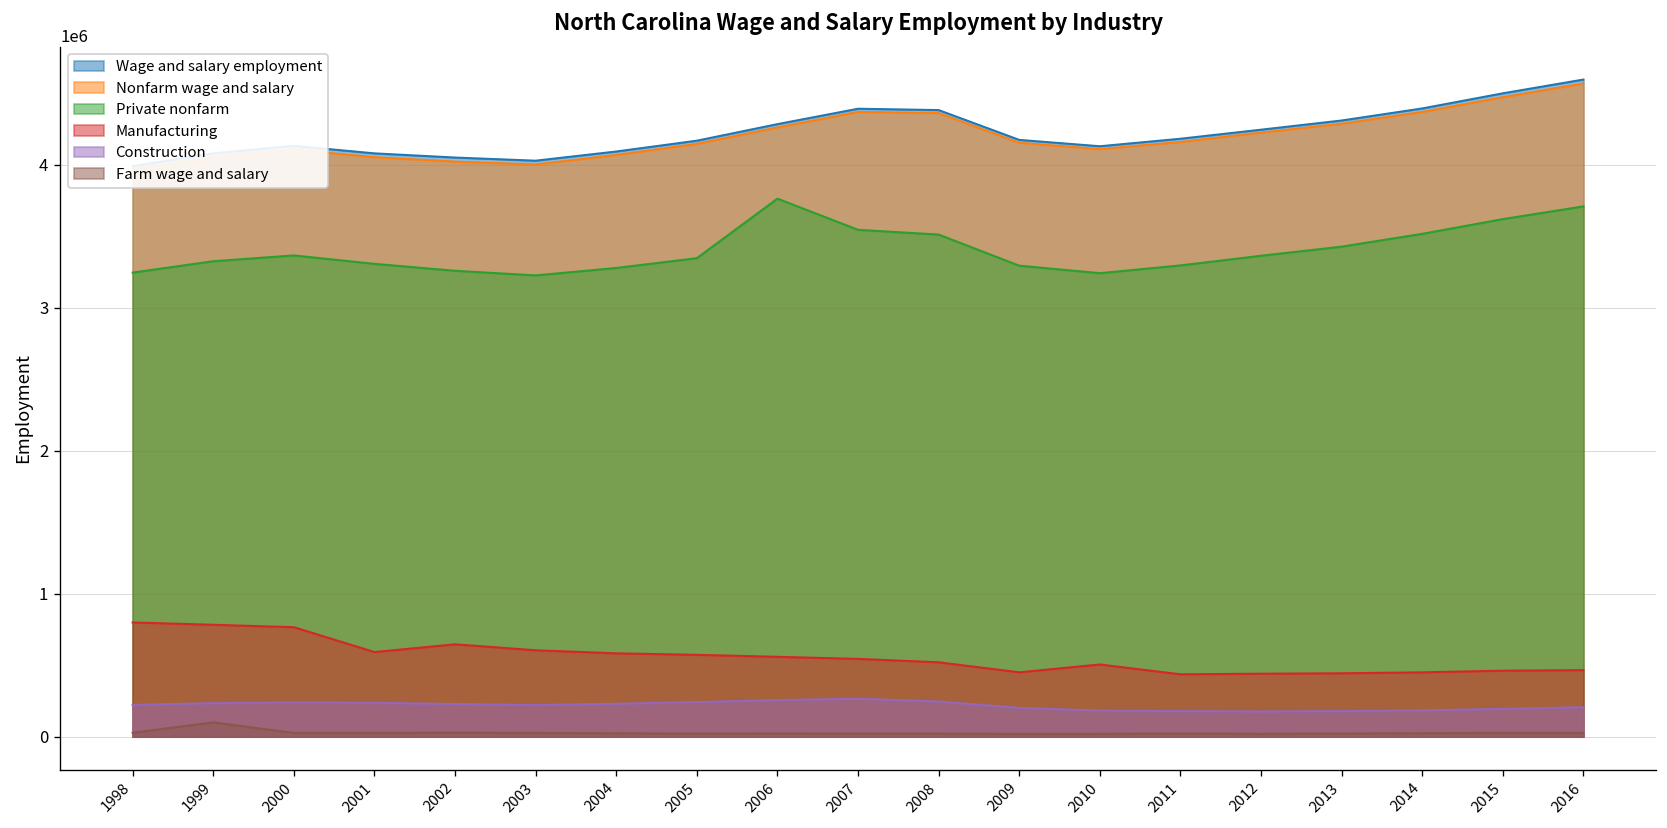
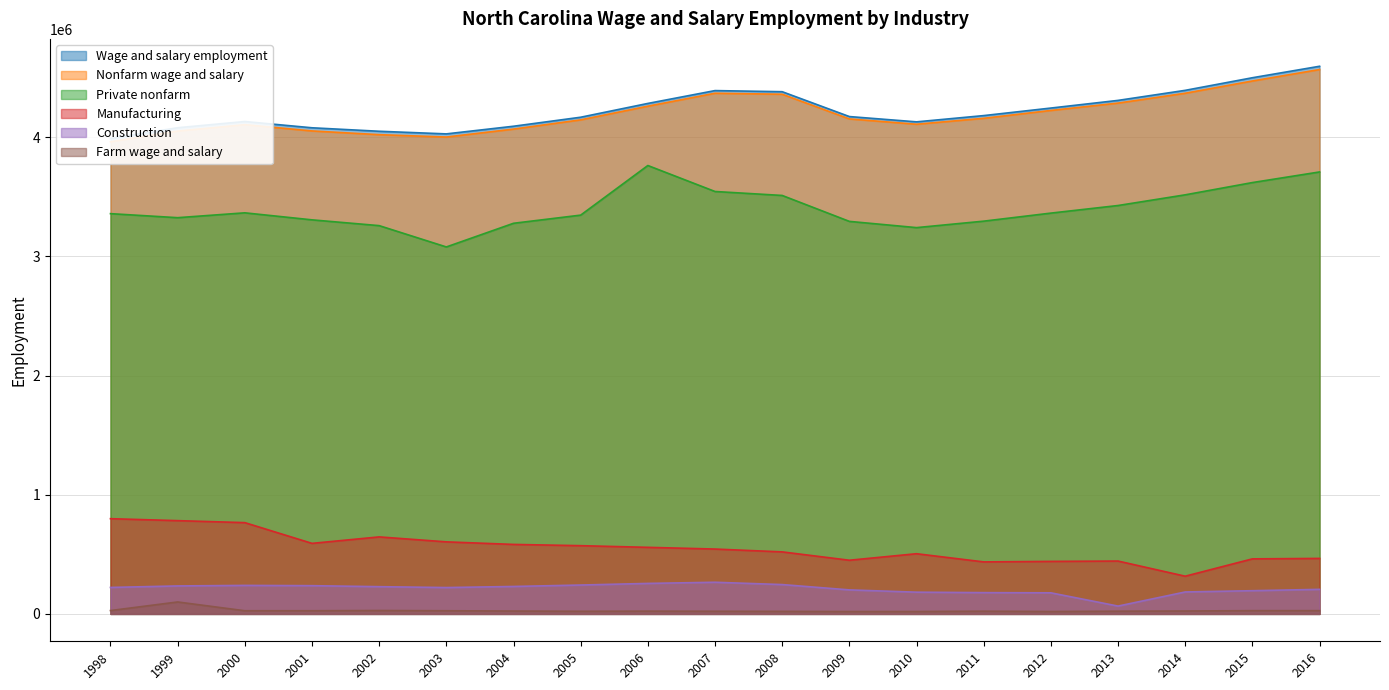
  {
    "Wage and salary employment": {
      "2001": 4080000,
      "2002": 4050000,
      "2003": 4030000,
      "2004": 4090000,
      "2005": 4170000,
      "2006": 4280000,
      "2007": 4390000,
      "2011": 4180000,
      "2013": 4310000,
      "2014": 4390000,
      "2015": 4500000,
      "2016": 4590000
    },
    "Nonfarm wage and salary": {
      "2001": 4050000,
      "2002": 4020000,
      "2003": 4000000,
      "2004": 4070000,
      "2005": 4150000,
      "2006": 4260000,
      "2007": 4370000,
      "2011": 4160000,
      "2013": 4290000,
      "2014": 4370000,
      "2015": 4470000,
      "2016": 4570000
    },
    "Private nonfarm": {
-     "1998": 3250000,
+     "1998": 3360000,
      "1999": 3320000,
      "2000": 3370000,
      "2001": 3310000,
      "2002": 3260000,
-     "2003": 3230000,
+     "2003": 3080000,
      "2004": 3280000,
      "2005": 3350000,
      "2006": 3760000,
      "2007": 3540000,
      "2008": 3510000,
      "2009": 3290000,
      "2010": 3240000,
      "2011": 3300000,
      "2012": 3360000,
      "2013": 3430000,
      "2014": 3520000,
      "2015": 3620000,
      "2016": 3710000
    },
    "Manufacturing": {
      "1998": 800000,
      "1999": 780000,
      "2000": 770000,
      "2001": 590000,
      "2002": 650000,
      "2003": 600000,
      "2004": 580000,
      "2005": 570000,
      "2006": 560000,
      "2007": 540000,
      "2008": 520000,
      "2009": 450000,
      "2010": 510000,
      "2011": 440000,
      "2012": 440000,
      "2013": 440000,
-     "2014": 450000,
+     "2014": 320000,
      "2015": 460000,
      "2016": 470000
    },
    "Construction": {
      "1998": 220000,
      "1999": 230000,
      "2000": 240000,
      "2001": 240000,
      "2002": 230000,
      "2003": 220000,
      "2004": 230000,
      "2005": 240000,
      "2006": 260000,
      "2007": 270000,
      "2008": 250000,
      "2009": 200000,
      "2010": 180000,
      "2011": 180000,
      "2012": 180000,
-     "2013": 180000,
+     "2013": 70000,
      "2014": 180000,
      "2015": 190000,
      "2016": 210000
    },
    "Farm wage and salary": {
      "1998": 30000,
      "1999": 100000,
      "2000": 30000,
      "2001": 30000,
      "2002": 30000,
      "2003": 30000,
      "2004": 20000,
      "2005": 20000,
      "2006": 20000,
      "2007": 20000,
      "2008": 20000,
      "2009": 20000,
      "2010": 20000,
      "2011": 20000,
      "2012": 20000,
      "2013": 20000,
      "2014": 20000,
      "2015": 30000,
      "2016": 30000
    }
  }
